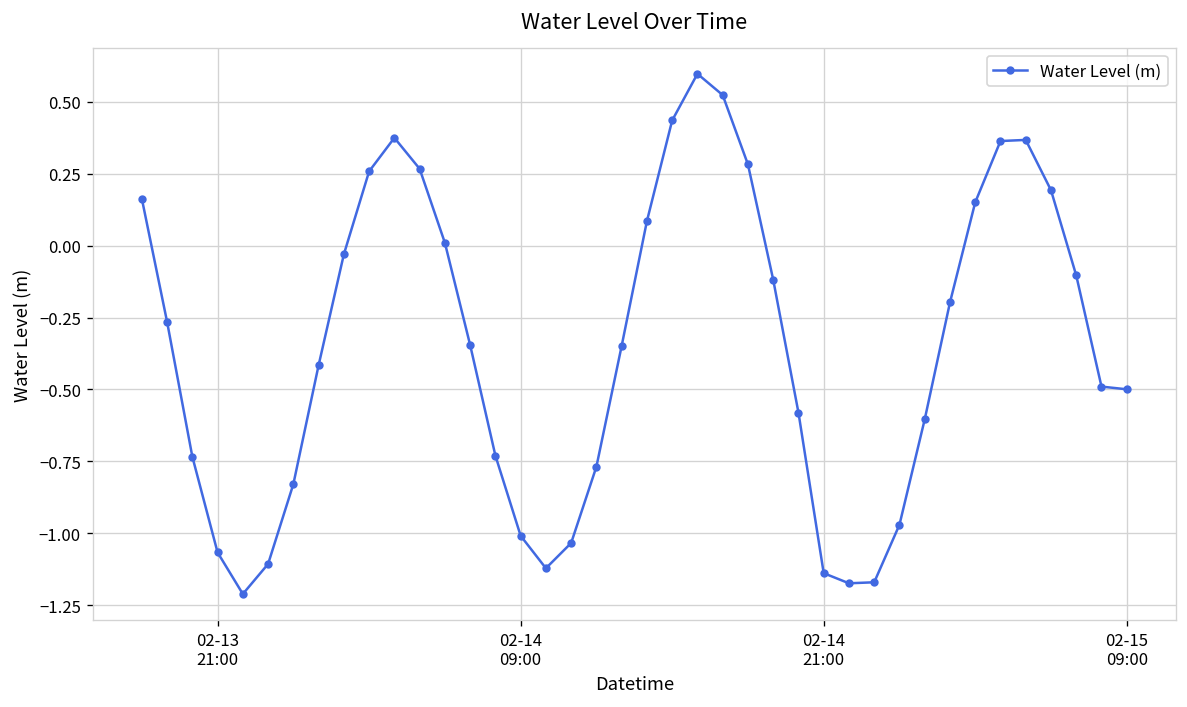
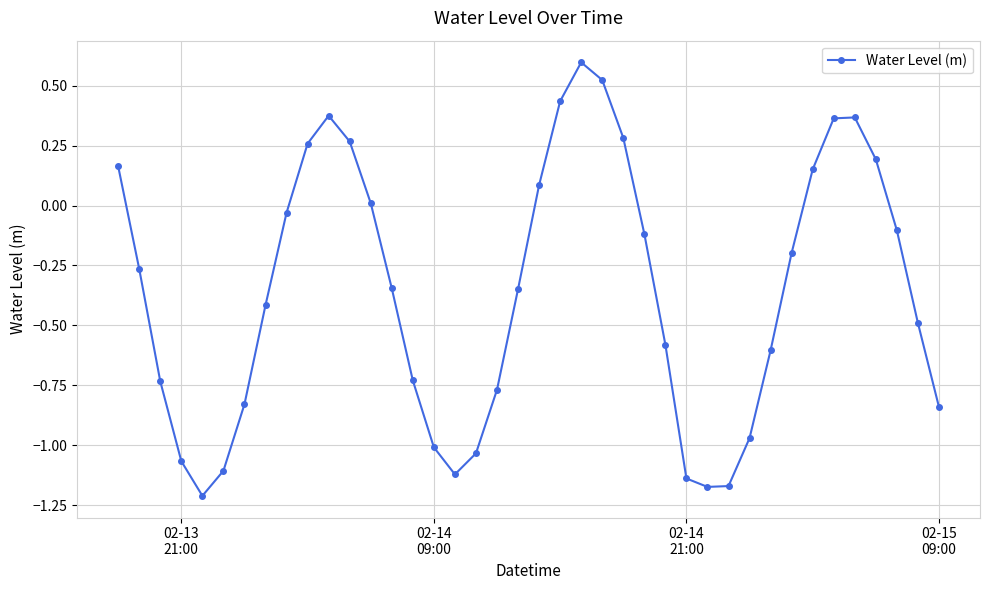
  {
    "02-13 21:00": -1.07,
    "02-14 09:00": -1.01,
    "02-14 21:00": -1.14,
-   "02-15 09:00": -0.50
+   "02-15 09:00": -0.84
  }
